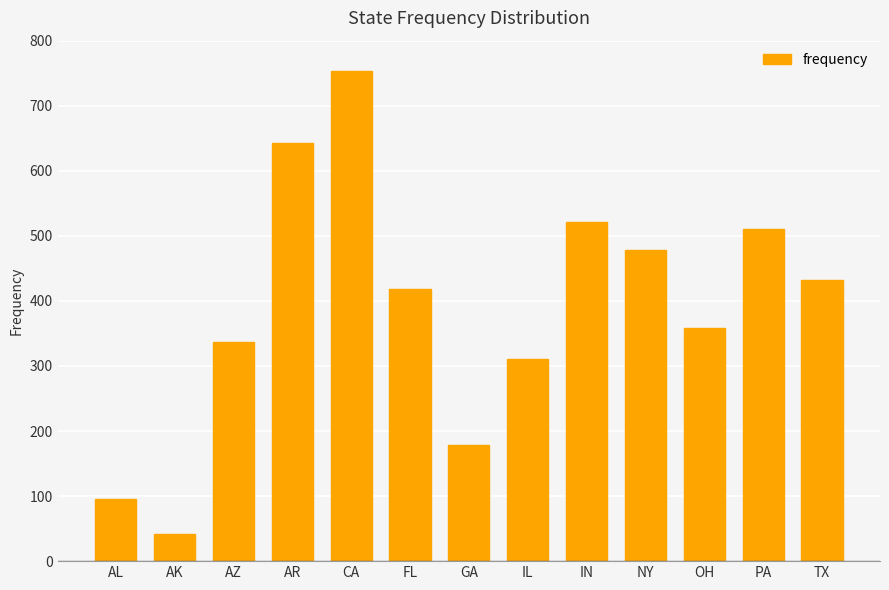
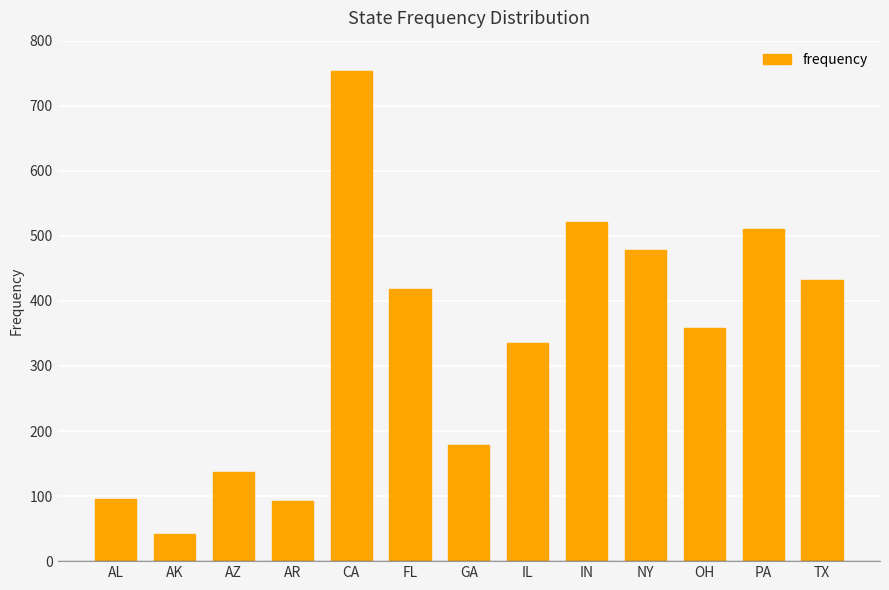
  {
    "AL": 100,
    "AK": 40,
-   "AZ": 340,
-   "AR": 640,
+   "AZ": 140,
+   "AR": 90,
    "CA": 750,
    "FL": 420,
    "GA": 180,
-   "IL": 310,
+   "IL": 340,
    "IN": 520,
    "NY": 480,
    "OH": 360,
    "PA": 510,
    "TX": 430
  }
